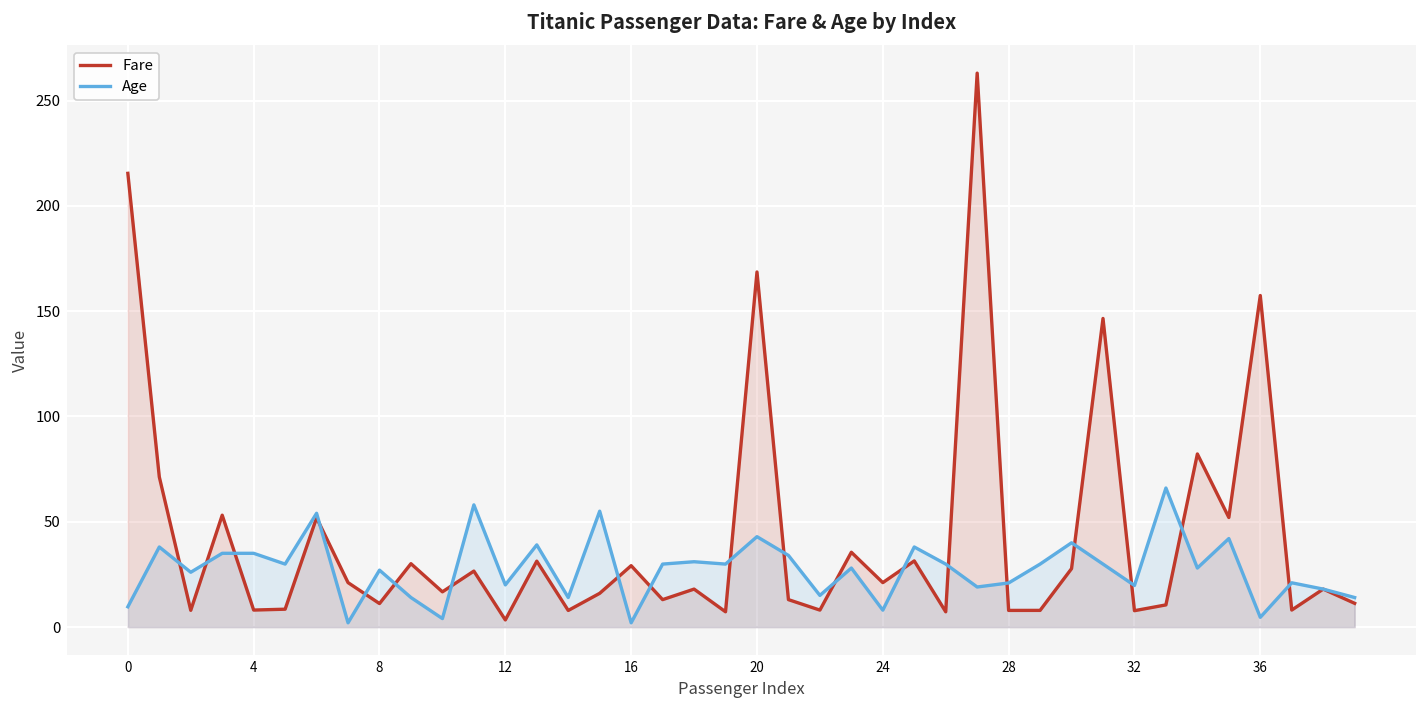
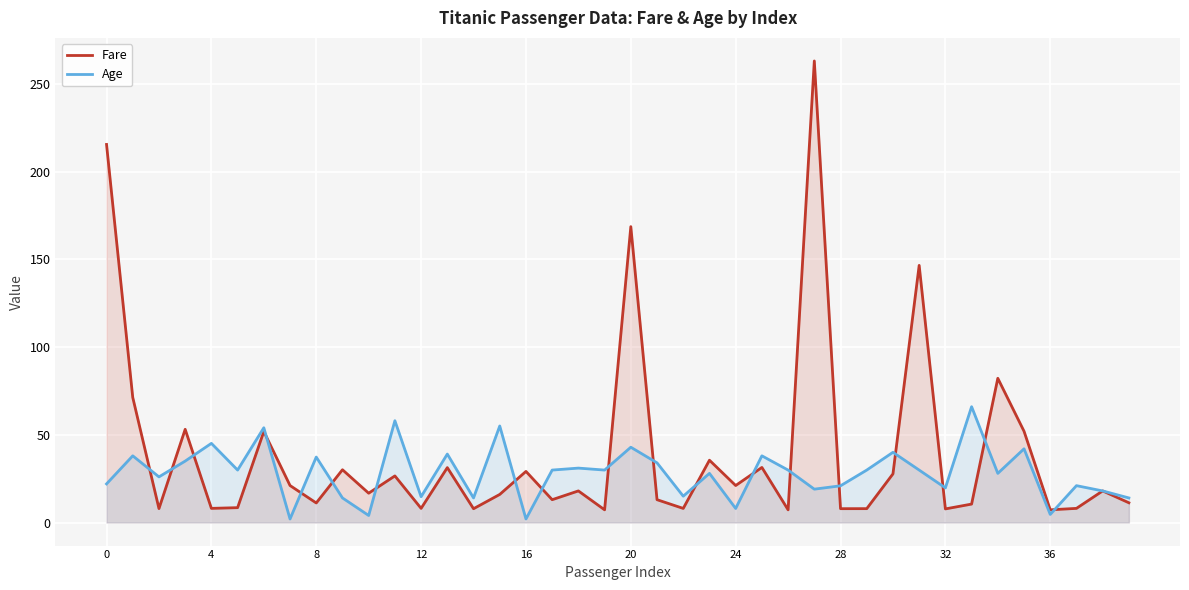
  {
    "Fare": {
      "0": 215,
      "4": 8,
      "8": 11,
-     "12": 3,
+     "12": 8,
      "16": 29,
      "20": 169,
      "24": 21,
      "28": 8,
      "32": 8,
-     "36": 157
+     "36": 7
    },
    "Age": {
-     "0": 10,
-     "4": 35,
-     "8": 27,
-     "12": 20,
+     "0": 22,
+     "4": 45,
+     "8": 37,
+     "12": 15,
      "16": 2,
      "20": 43,
      "24": 8,
      "28": 21,
      "32": 20,
      "36": 5
    }
  }
